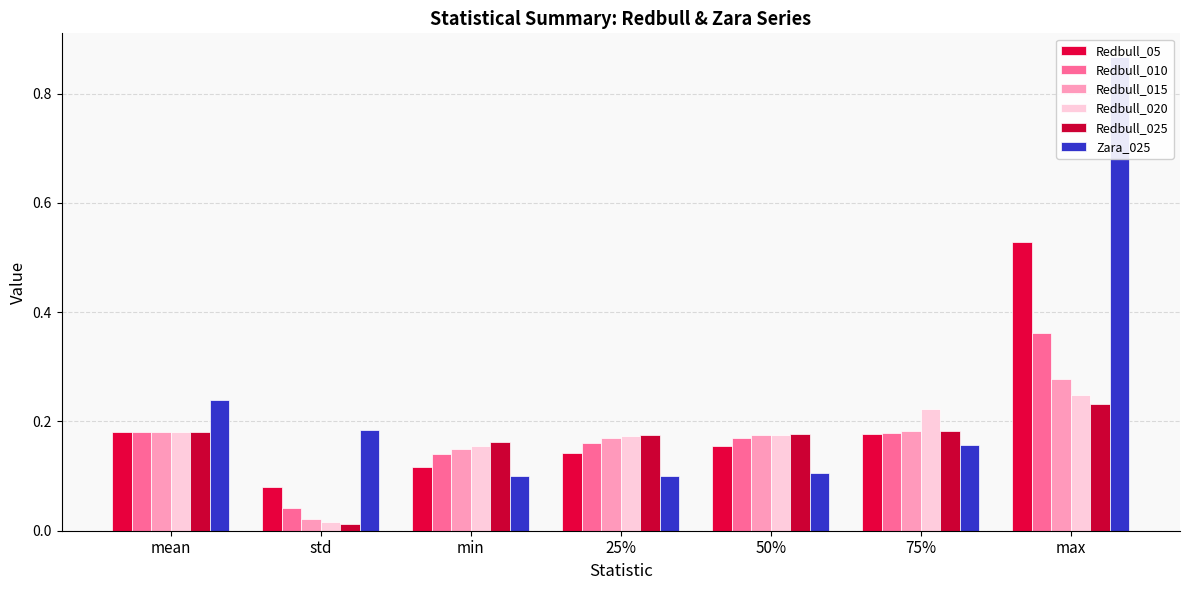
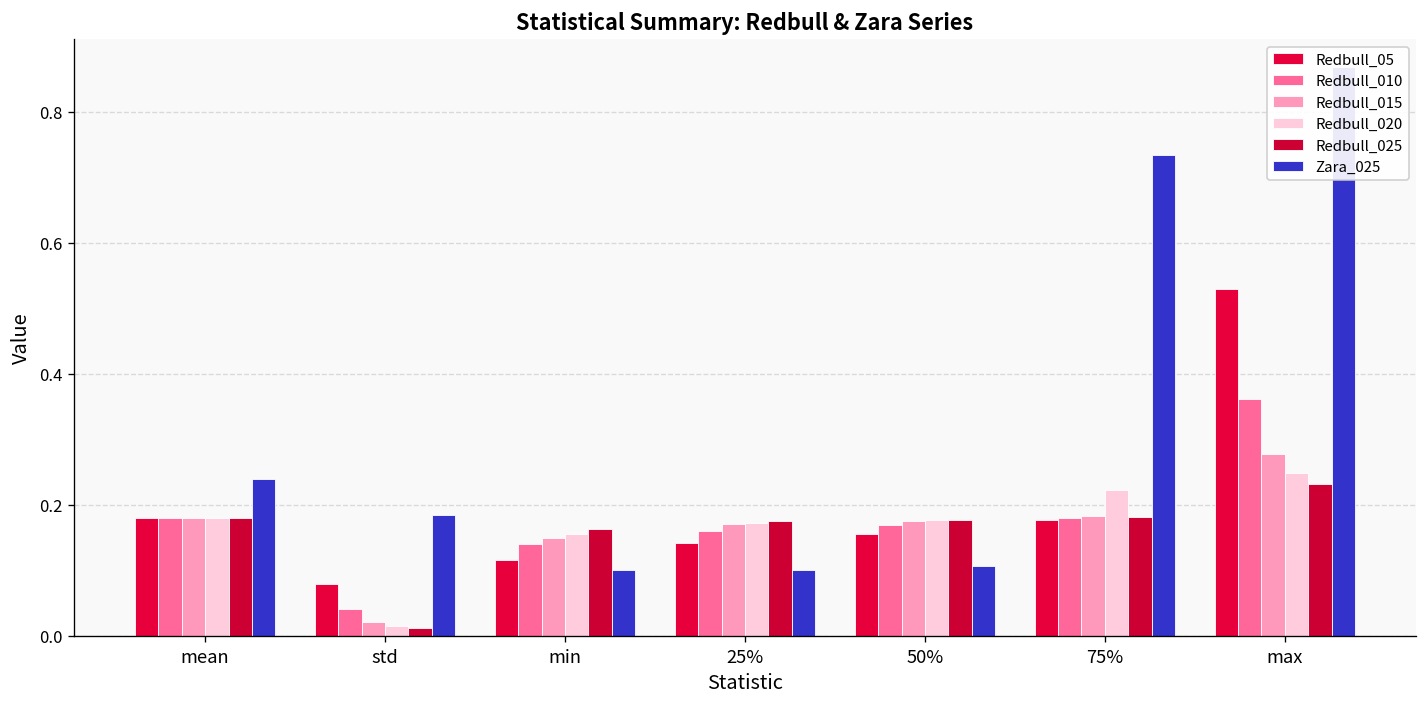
  {
    "Redbull_010": {
      "mean": 0.18,
      "std": 0.04,
      "min": 0.14,
      "25%": 0.16,
      "50%": 0.17,
      "75%": 0.18,
      "max": 0.36
    },
    "Redbull_015": {
      "mean": 0.18,
      "std": 0.02,
      "min": 0.15,
      "25%": 0.17,
      "50%": 0.18,
      "75%": 0.18,
      "max": 0.28
    },
    "Redbull_020": {
      "mean": 0.18,
      "std": 0.02,
      "min": 0.16,
      "25%": 0.17,
      "50%": 0.18,
      "75%": 0.22,
      "max": 0.25
    },
    "Zara_025": {
      "mean": 0.24,
      "std": 0.18,
      "min": 0.10,
      "25%": 0.10,
      "50%": 0.11,
-     "75%": 0.16
+     "75%": 0.73
    }
  }
